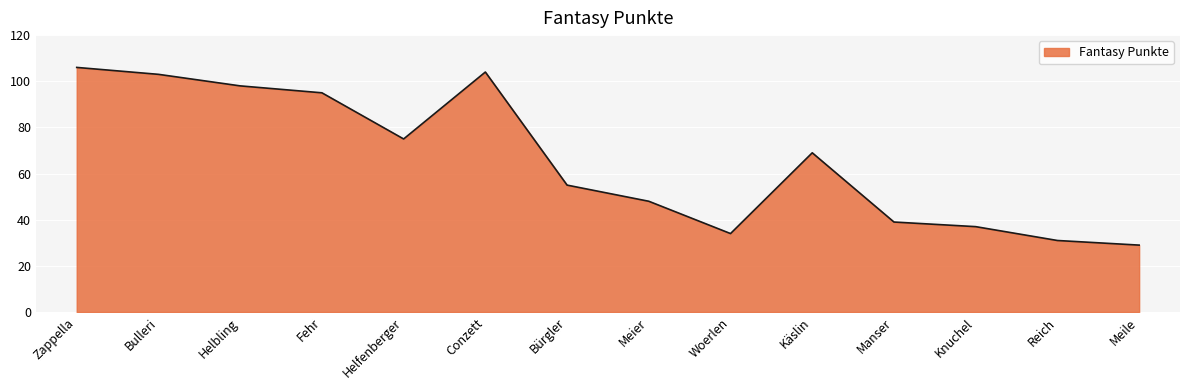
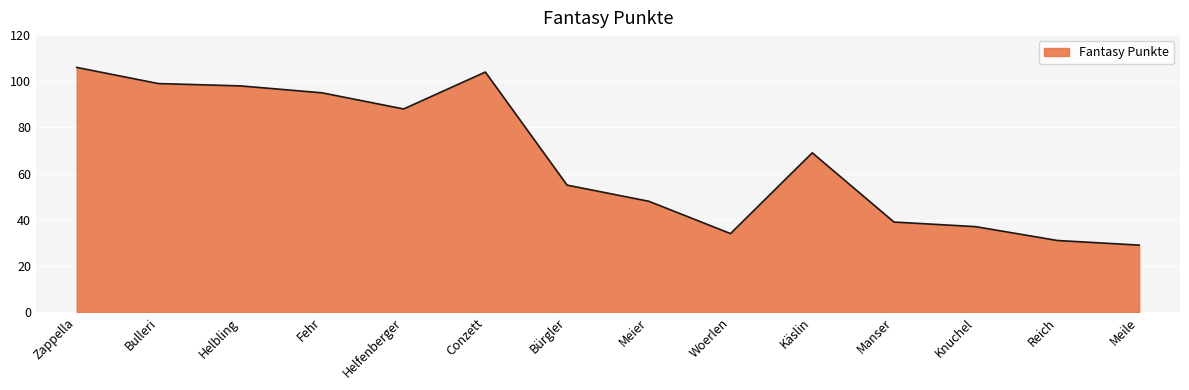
  {
    "Zappella": 106,
-   "Bulleri": 103,
+   "Bulleri": 99,
    "Helbling": 98,
    "Fehr": 95,
-   "Helfenberger": 75,
+   "Helfenberger": 88,
    "Conzett": 104,
    "Bürgler": 55,
    "Meier": 48,
    "Woerlen": 34,
    "Käslin": 69,
    "Manser": 39,
    "Knuchel": 37,
    "Reich": 31,
    "Meile": 29
  }
